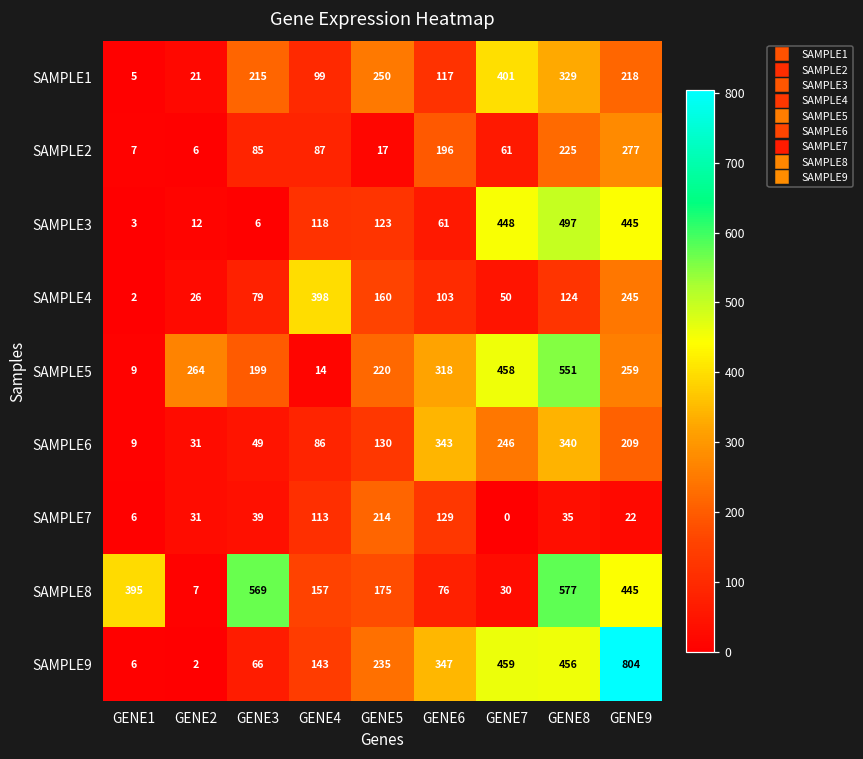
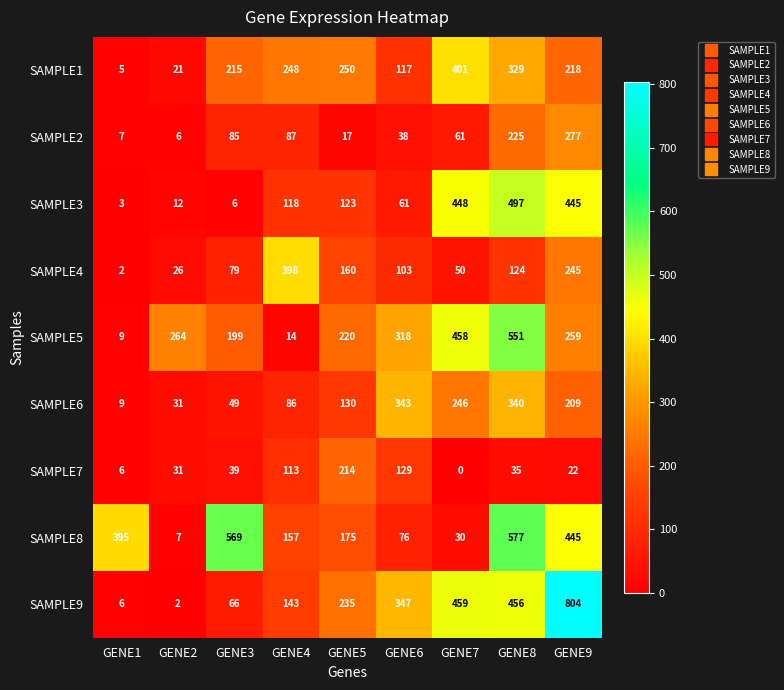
  {
    "SAMPLE1": {
      "GENE1": 5,
      "GENE2": 21,
      "GENE3": 215,
-     "GENE4": 99,
+     "GENE4": 248,
      "GENE5": 250,
      "GENE6": 117,
      "GENE7": 401,
      "GENE8": 329,
      "GENE9": 218
    },
    "SAMPLE2": {
      "GENE1": 7,
      "GENE2": 6,
      "GENE3": 85,
      "GENE4": 87,
      "GENE5": 17,
-     "GENE6": 196,
+     "GENE6": 38,
      "GENE7": 61,
      "GENE8": 225,
      "GENE9": 277
    },
    "SAMPLE3": {
      "GENE1": 3,
      "GENE2": 12,
      "GENE3": 6,
      "GENE4": 118,
      "GENE5": 123,
      "GENE6": 61,
      "GENE7": 448,
      "GENE8": 497,
      "GENE9": 445
    },
    "SAMPLE4": {
      "GENE1": 2,
      "GENE2": 26,
      "GENE3": 79,
      "GENE4": 398,
      "GENE5": 160,
      "GENE6": 103,
      "GENE7": 50,
      "GENE8": 124,
      "GENE9": 245
    },
    "SAMPLE5": {
      "GENE1": 9,
      "GENE2": 264,
      "GENE3": 199,
      "GENE4": 14,
      "GENE5": 220,
      "GENE6": 318,
      "GENE7": 458,
      "GENE8": 551,
      "GENE9": 259
    },
    "SAMPLE6": {
      "GENE1": 9,
      "GENE2": 31,
      "GENE3": 49,
      "GENE4": 86,
      "GENE5": 130,
      "GENE6": 343,
      "GENE7": 246,
      "GENE8": 340,
      "GENE9": 209
    },
    "SAMPLE7": {
      "GENE1": 6,
      "GENE2": 31,
      "GENE3": 39,
      "GENE4": 113,
      "GENE5": 214,
      "GENE6": 129,
      "GENE7": 0,
      "GENE8": 35,
      "GENE9": 22
    },
    "SAMPLE8": {
      "GENE1": 395,
      "GENE2": 7,
      "GENE3": 569,
      "GENE4": 157,
      "GENE5": 175,
      "GENE6": 76,
      "GENE7": 30,
      "GENE8": 577,
      "GENE9": 445
    },
    "SAMPLE9": {
      "GENE1": 6,
      "GENE2": 2,
      "GENE3": 66,
      "GENE4": 143,
      "GENE5": 235,
      "GENE6": 347,
      "GENE7": 459,
      "GENE8": 456,
      "GENE9": 804
    }
  }
